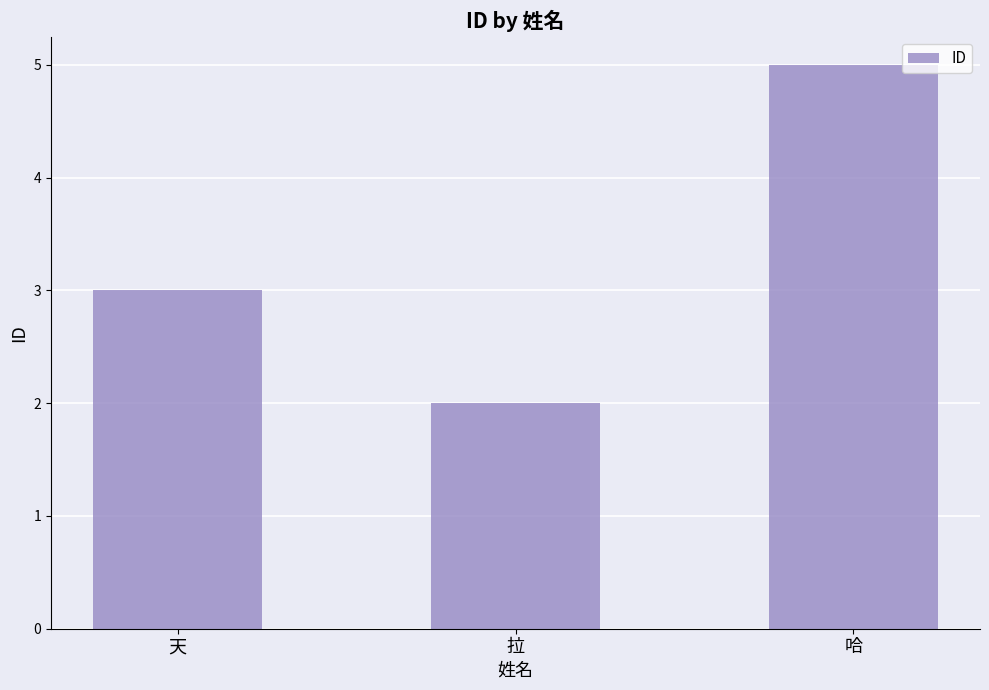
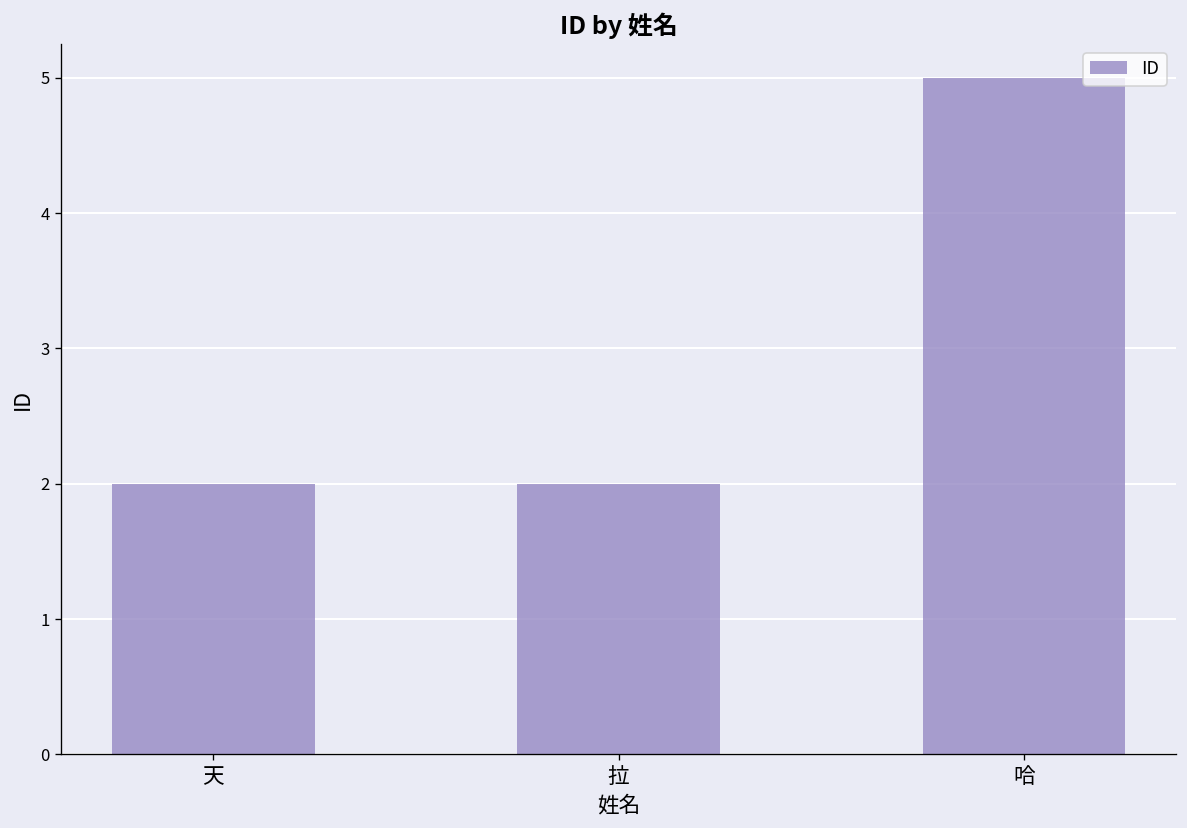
  {
-   "天": 3,
+   "天": 2,
    "拉": 2,
    "哈": 5
  }
